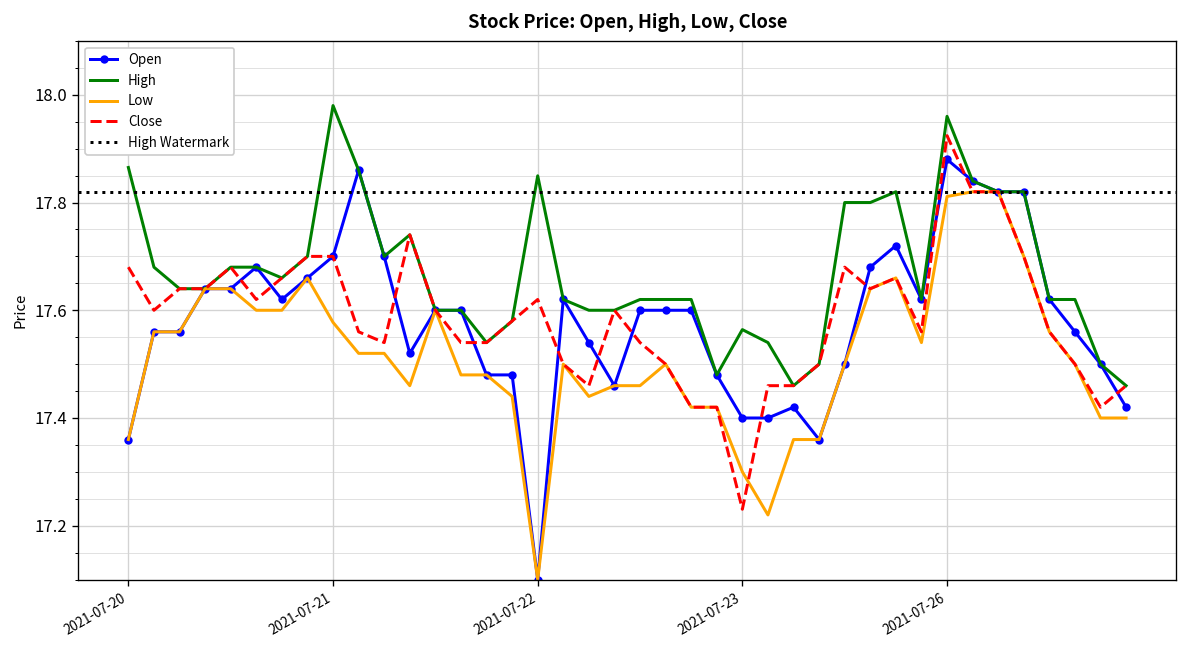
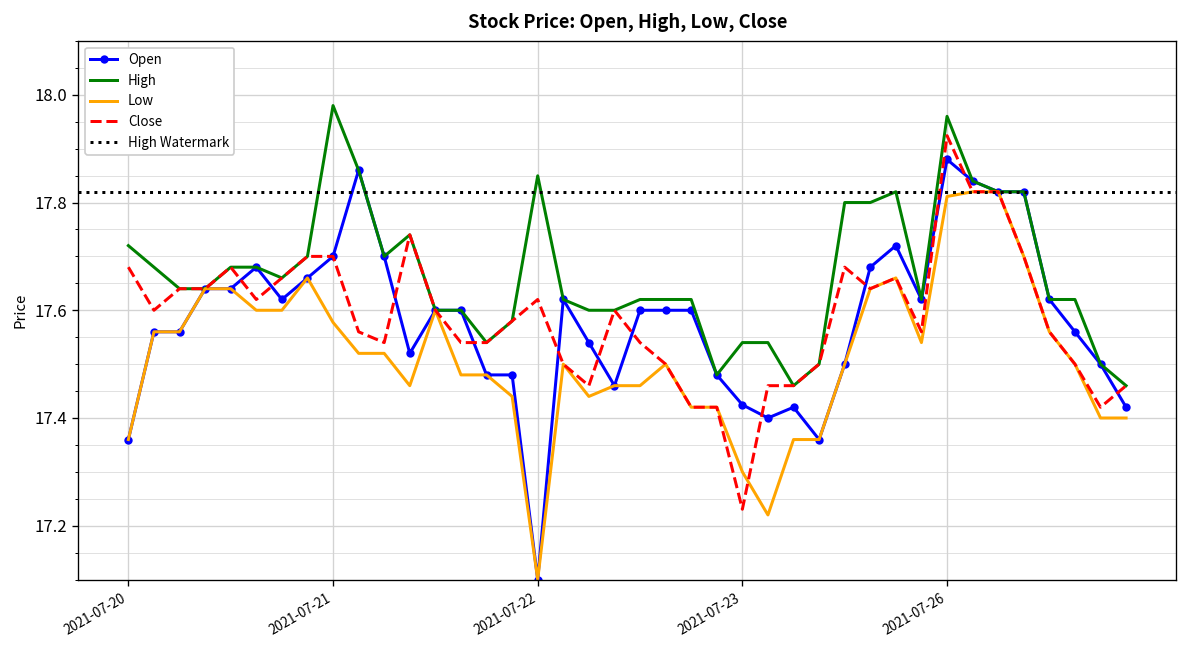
  {
    "Open": {
-     "2021-07-23": 17.40,
+     "2021-07-23": 17.42,
      "2021-07-26": 17.88
    },
    "High": {
-     "2021-07-20": 17.87,
+     "2021-07-20": 17.72,
      "2021-07-21": 17.98,
      "2021-07-22": 17.85,
-     "2021-07-23": 17.56,
+     "2021-07-23": 17.54,
      "2021-07-26": 17.96
    },
    "Low": {
      "2021-07-21": 17.58,
      "2021-07-23": 17.30,
      "2021-07-26": 17.81
    },
    "Close": {
      "2021-07-20": 17.68,
      "2021-07-22": 17.62,
      "2021-07-23": 17.23,
      "2021-07-26": 17.92
    }
  }
